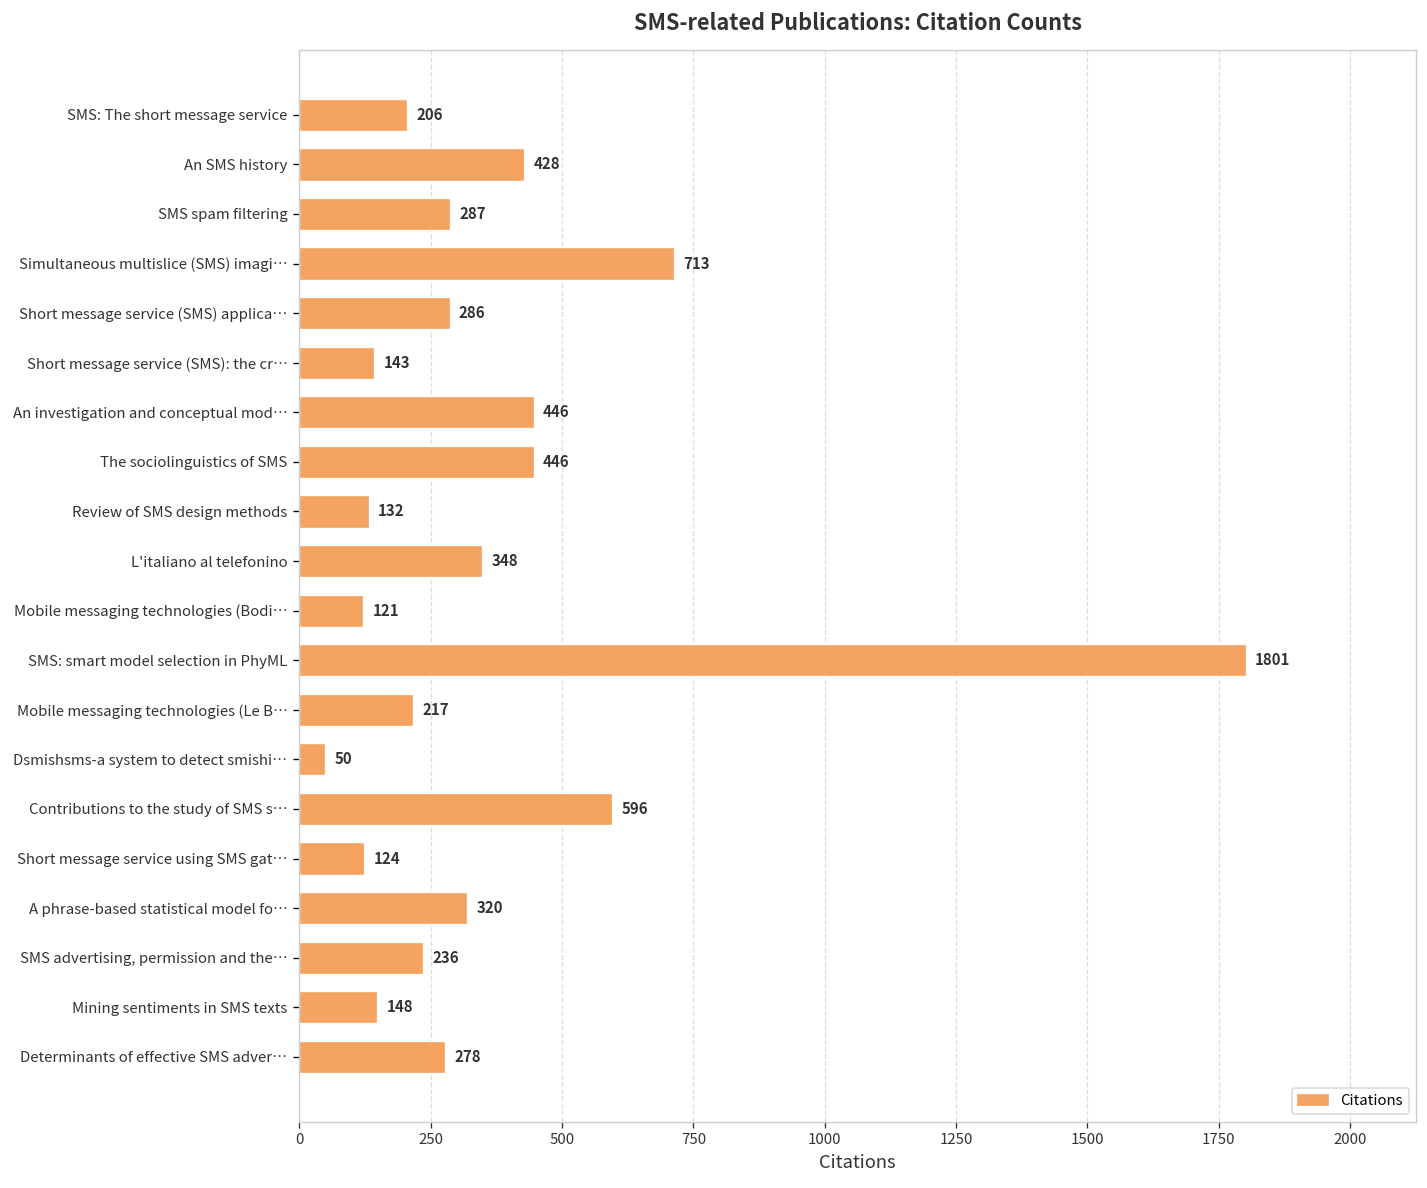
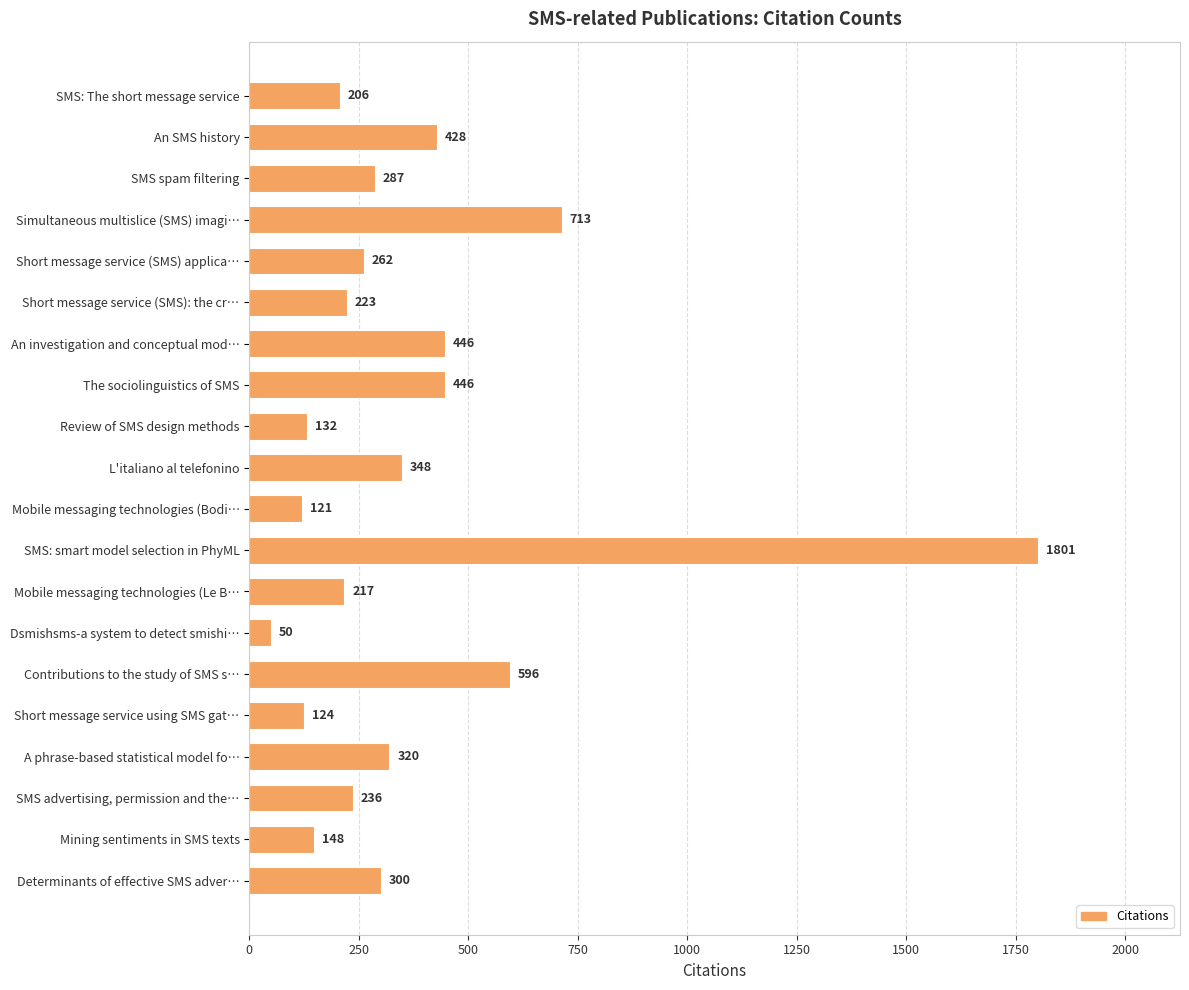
  {
    "SMS: The short message service": 206,
    "An SMS history": 428,
    "SMS spam filtering": 287,
    "Simultaneous multislice (SMS) imagi…": 713,
-   "Short message service (SMS) applica…": 286,
-   "Short message service (SMS): the cr…": 143,
+   "Short message service (SMS) applica…": 262,
+   "Short message service (SMS): the cr…": 223,
    "An investigation and conceptual mod…": 446,
    "The sociolinguistics of SMS": 446,
    "Review of SMS design methods": 132,
    "L'italiano al telefonino": 348,
    "Mobile messaging technologies (Bodi…": 121,
    "SMS: smart model selection in PhyML": 1801,
    "Mobile messaging technologies (Le B…": 217,
    "Dsmishsms-a system to detect smishi…": 50,
    "Contributions to the study of SMS s…": 596,
    "Short message service using SMS gat…": 124,
    "A phrase-based statistical model fo…": 320,
    "SMS advertising, permission and the…": 236,
    "Mining sentiments in SMS texts": 148,
-   "Determinants of effective SMS adver…": 278
+   "Determinants of effective SMS adver…": 300
  }
